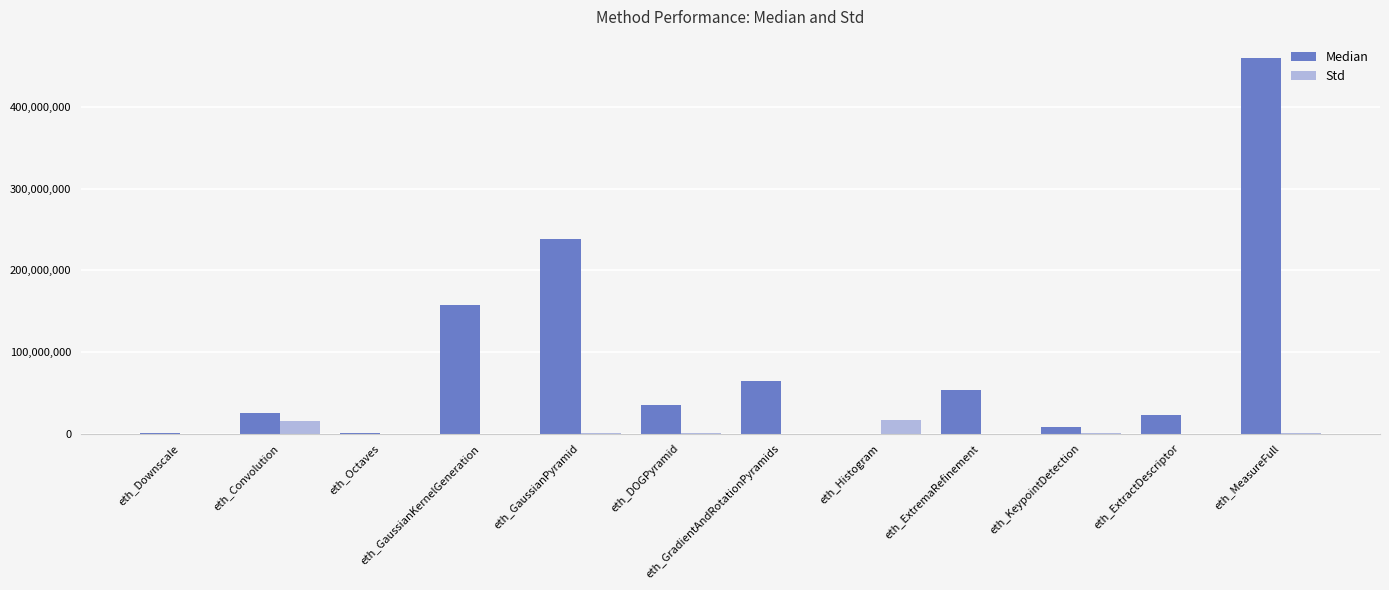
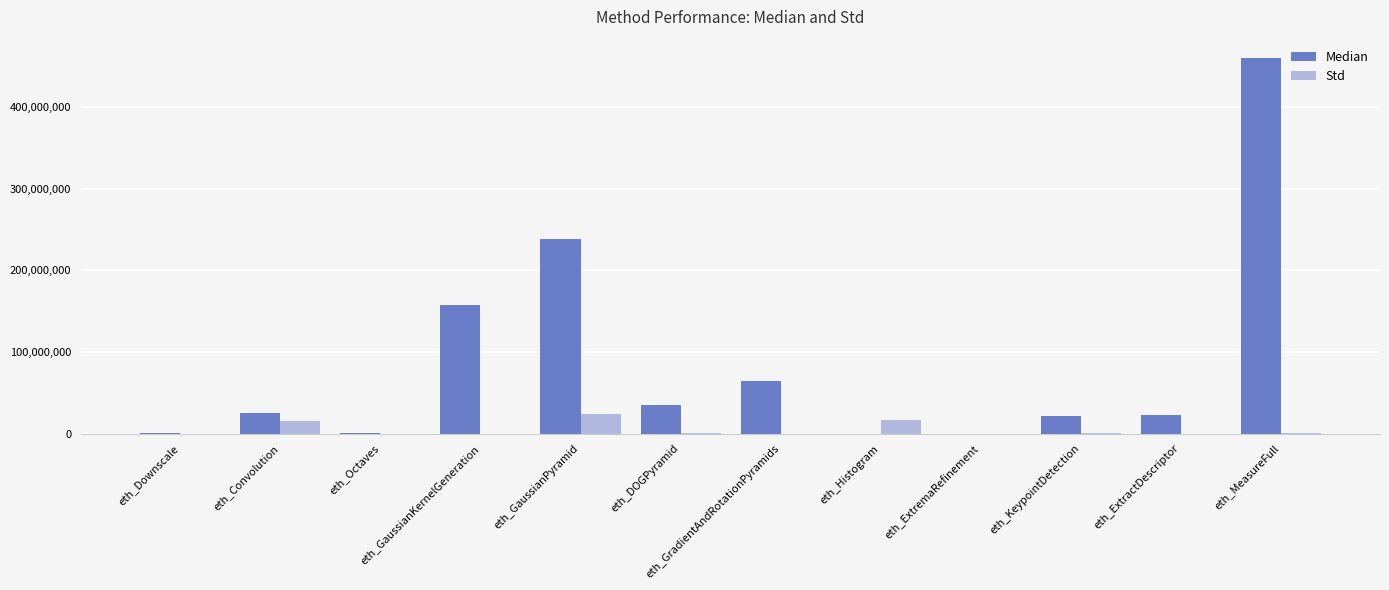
  {
    "Median": {
      "eth_Convolution": "30,000,000",
      "eth_GaussianKernelGeneration": "160,000,000",
      "eth_GaussianPyramid": "240,000,000",
      "eth_DOGPyramid": "30,000,000",
      "eth_GradientAndRotationPyramids": "60,000,000",
-     "eth_ExtremaRefinement": "50,000,000",
-     "eth_KeypointDetection": "10,000,000",
+     "eth_ExtremaRefinement": "0",
+     "eth_KeypointDetection": "20,000,000",
      "eth_ExtractDescriptor": "20,000,000",
      "eth_MeasureFull": "460,000,000"
    },
    "Std": {
      "eth_Convolution": "20,000,000",
-     "eth_GaussianPyramid": "0",
+     "eth_GaussianPyramid": "20,000,000",
      "eth_Histogram": "20,000,000"
    }
  }
